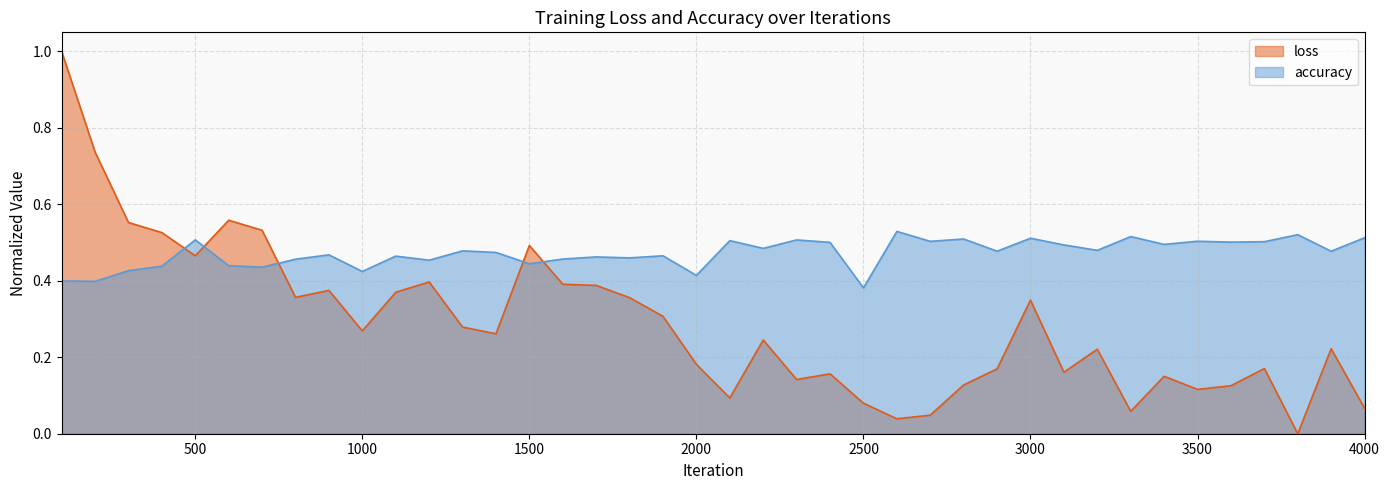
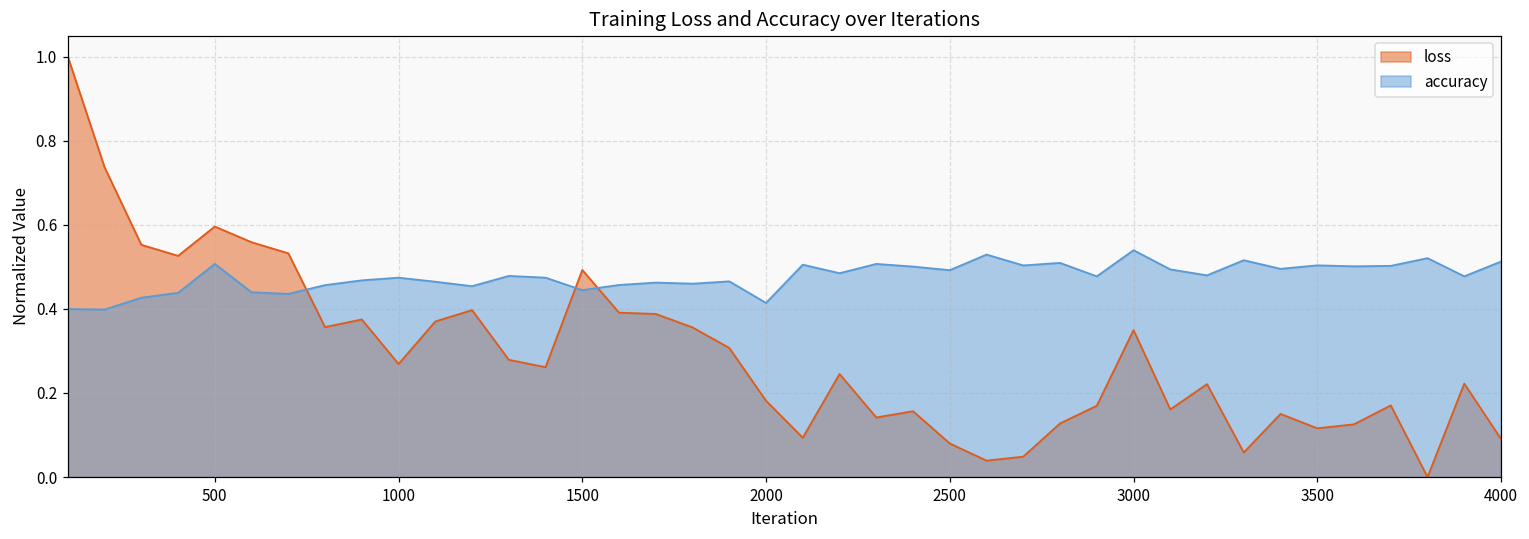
  {
    "loss": {
-     "500": 0.47,
+     "500": 0.60,
      "1000": 0.27,
      "1500": 0.49,
      "2000": 0.18,
      "2500": 0.08,
      "3000": 0.35,
      "3500": 0.12,
-     "4000": 0.07
+     "4000": 0.09
    },
    "accuracy": {
      "500": 0.51,
-     "1000": 0.42,
+     "1000": 0.47,
      "1500": 0.44,
      "2000": 0.41,
-     "2500": 0.38,
-     "3000": 0.51,
+     "2500": 0.49,
+     "3000": 0.54,
      "3500": 0.50,
      "4000": 0.51
    }
  }
